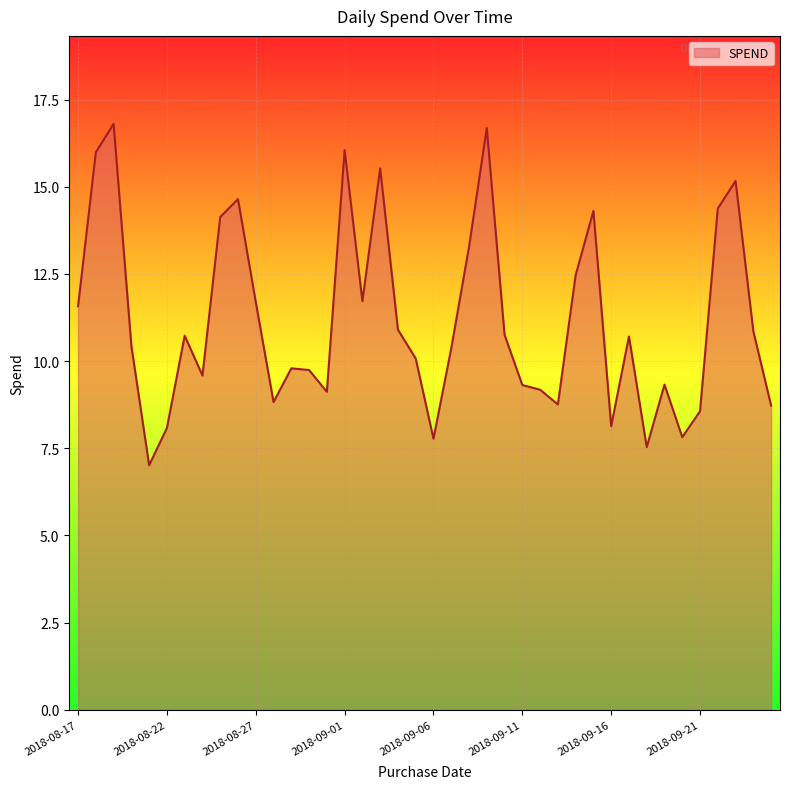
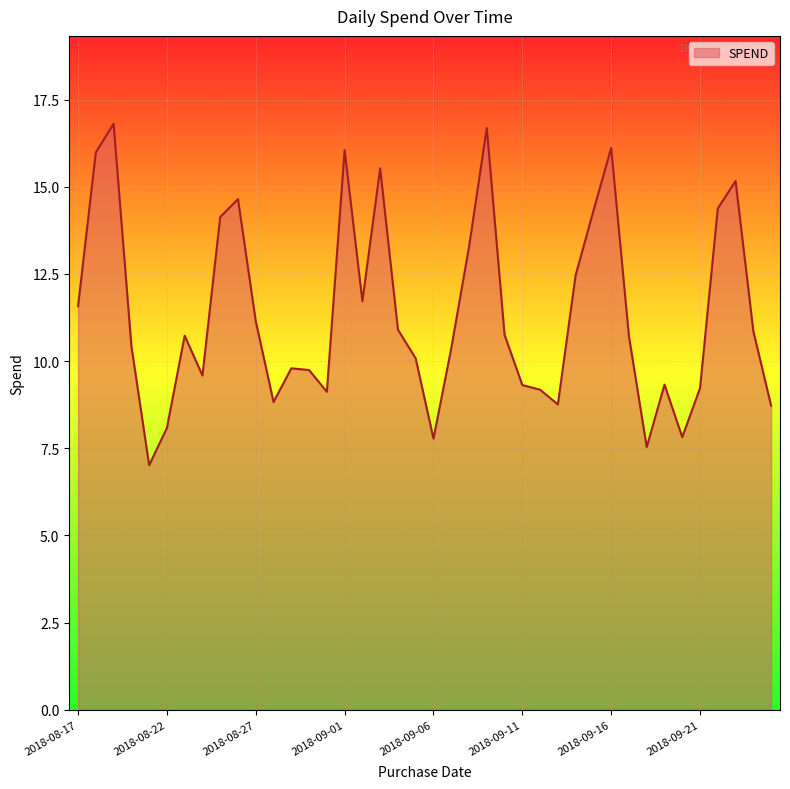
  {
    "2018-08-17": 11.6,
    "2018-08-22": 8.1,
-   "2018-08-27": 11.7,
+   "2018-08-27": 11.1,
    "2018-09-01": 16.1,
    "2018-09-06": 7.8,
    "2018-09-11": 9.3,
-   "2018-09-16": 8.1,
-   "2018-09-21": 8.6
+   "2018-09-16": 16.1,
+   "2018-09-21": 9.2
  }
